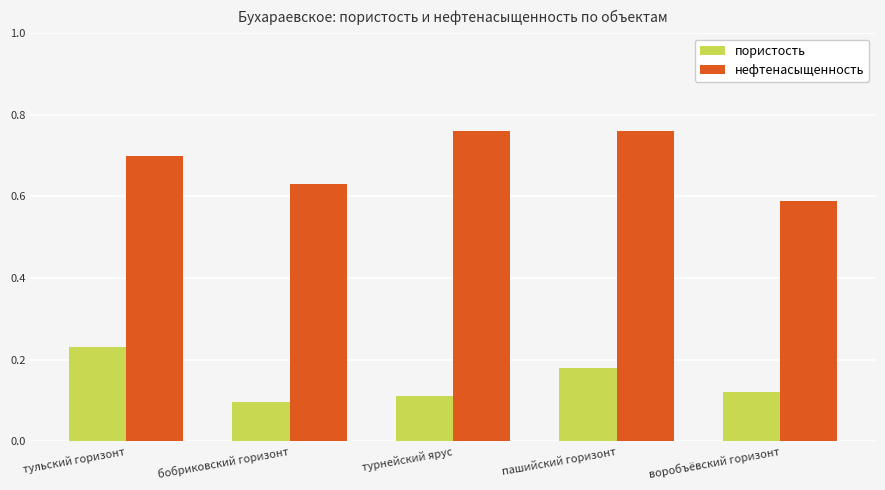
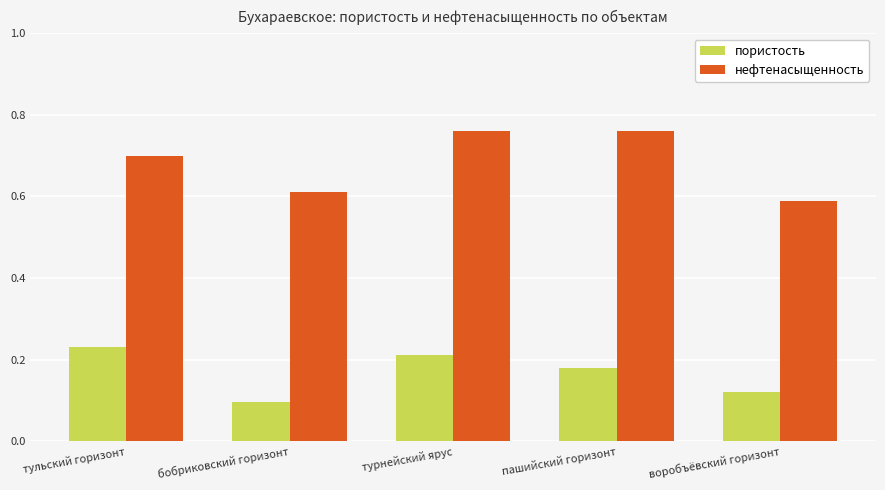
  {
    "пористость": {
      "тульский горизонт": 0.23,
      "бобриковский горизонт": 0.10,
-     "турнейский ярус": 0.11,
+     "турнейский ярус": 0.21,
      "пашийский горизонт": 0.18,
      "воробъёвский горизонт": 0.12
    },
    "нефтенасыщенность": {
      "тульский горизонт": 0.70,
-     "бобриковский горизонт": 0.63,
+     "бобриковский горизонт": 0.61,
      "турнейский ярус": 0.76,
      "пашийский горизонт": 0.76,
      "воробъёвский горизонт": 0.59
    }
  }
